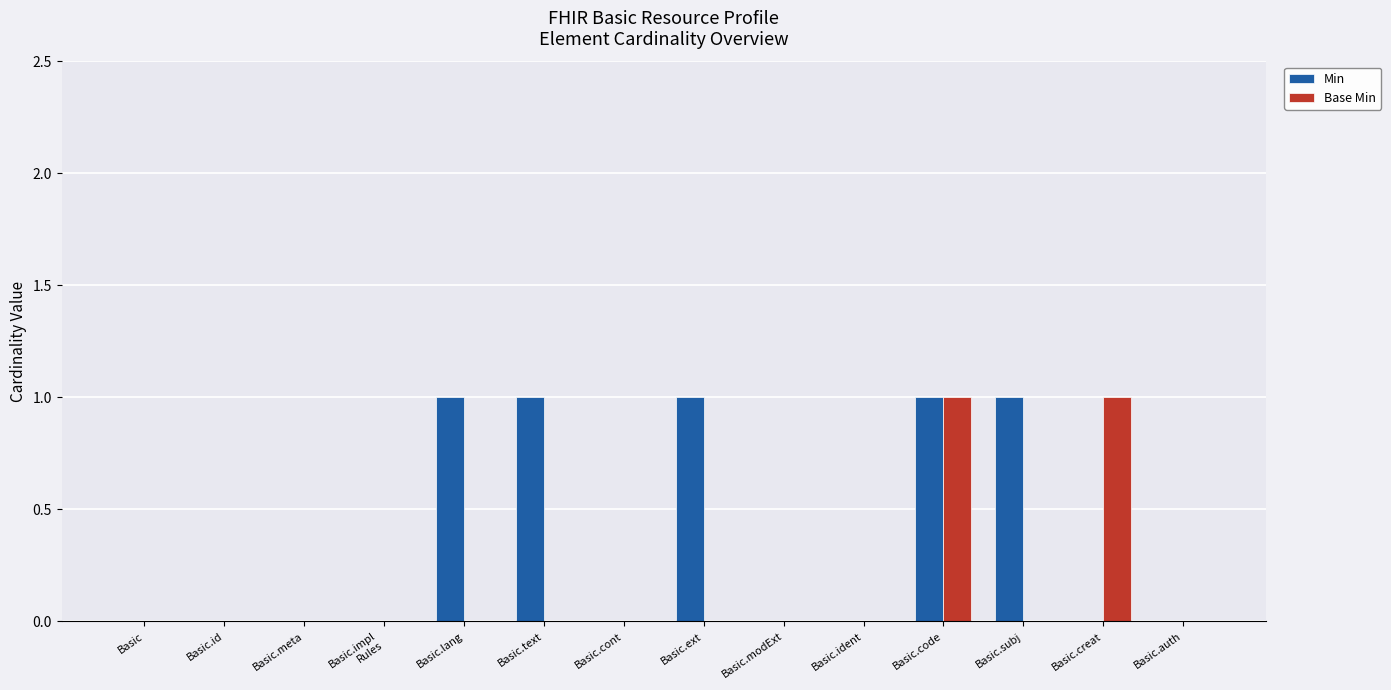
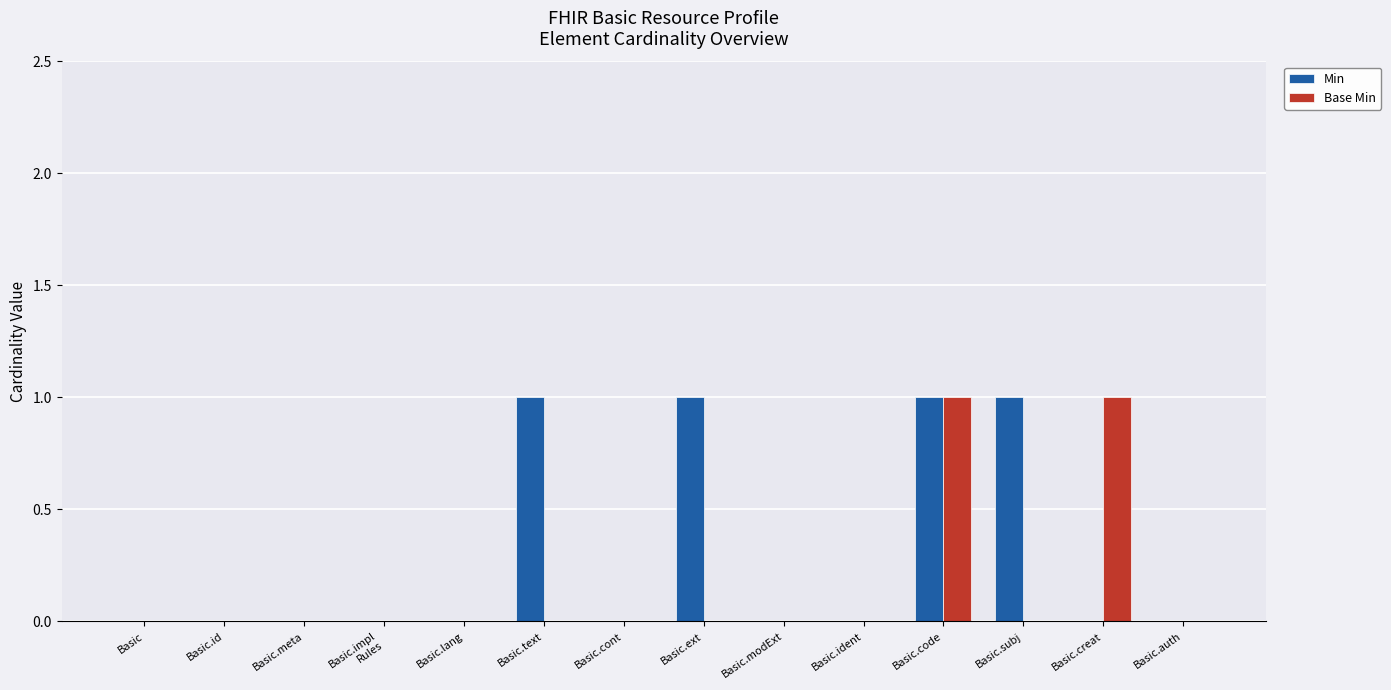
  {
    "Min": {
      "Basic": 0,
      "Basic.id": 0,
      "Basic.meta": 0,
      "Basic.impl Rules": 0,
-     "Basic.lang": 1,
+     "Basic.lang": 0,
      "Basic.text": 1,
      "Basic.cont": 0,
      "Basic.ext": 1,
      "Basic.modExt": 0,
      "Basic.ident": 0,
      "Basic.code": 1,
      "Basic.subj": 1,
      "Basic.creat": 0,
      "Basic.auth": 0
    },
    "Base Min": {
      "Basic": 0,
      "Basic.id": 0,
      "Basic.meta": 0,
      "Basic.impl Rules": 0,
      "Basic.lang": 0,
      "Basic.text": 0,
      "Basic.cont": 0,
      "Basic.ext": 0,
      "Basic.modExt": 0,
      "Basic.ident": 0,
      "Basic.code": 1,
      "Basic.subj": 0,
      "Basic.creat": 1,
      "Basic.auth": 0
    }
  }
